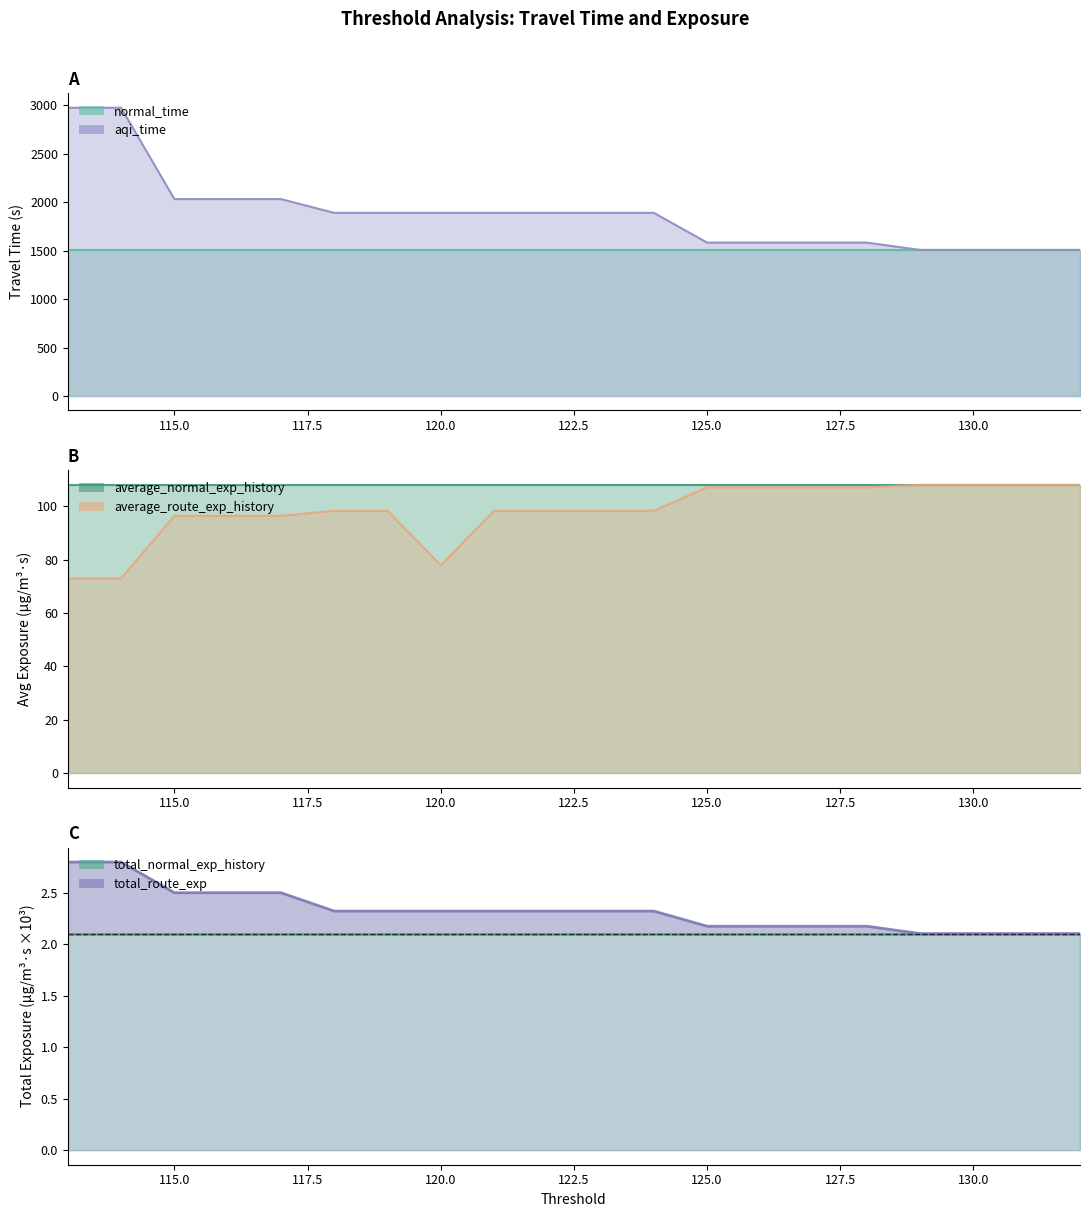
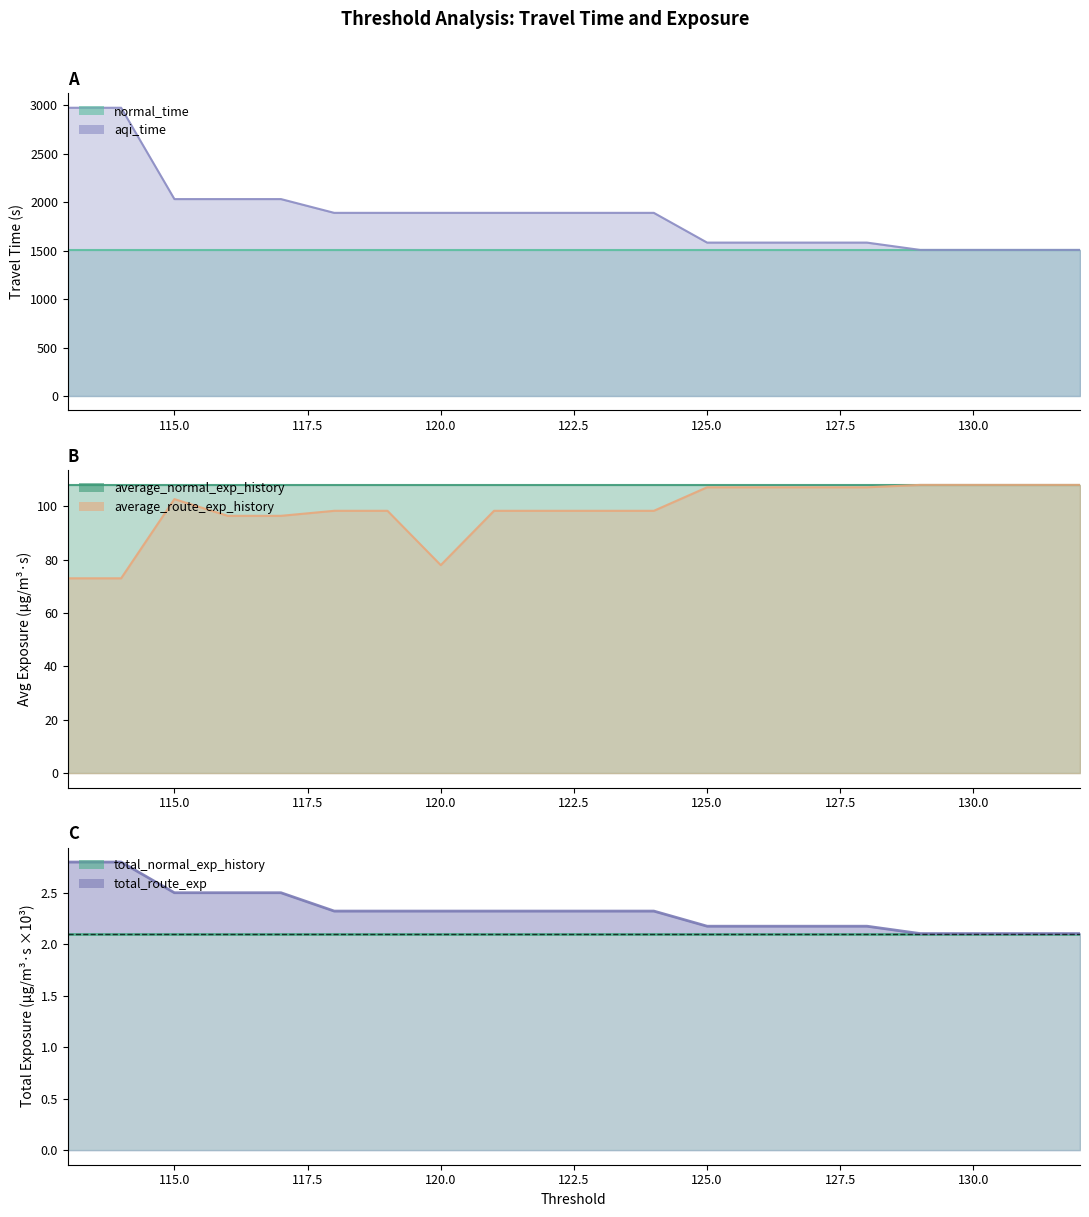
  {
    "B": {
      "average_normal_exp_history": {
        "115.0": 108,
        "120.0": 108
      },
      "average_route_exp_history": {
-       "115.0": 96,
+       "115.0": 103,
        "120.0": 78
      }
    }
  }
